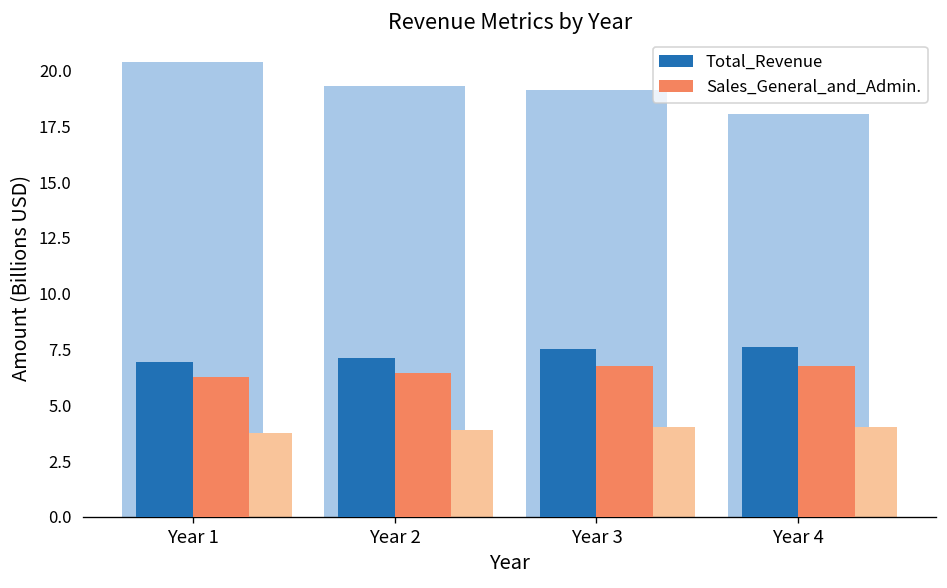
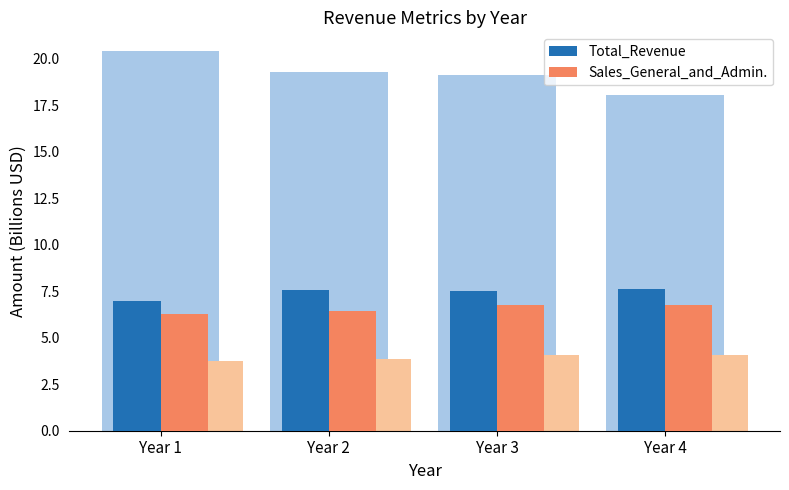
  {
    "Total_Revenue": {
-     "Year 2": 7.1
+     "Year 2": 7.6
    }
  }
